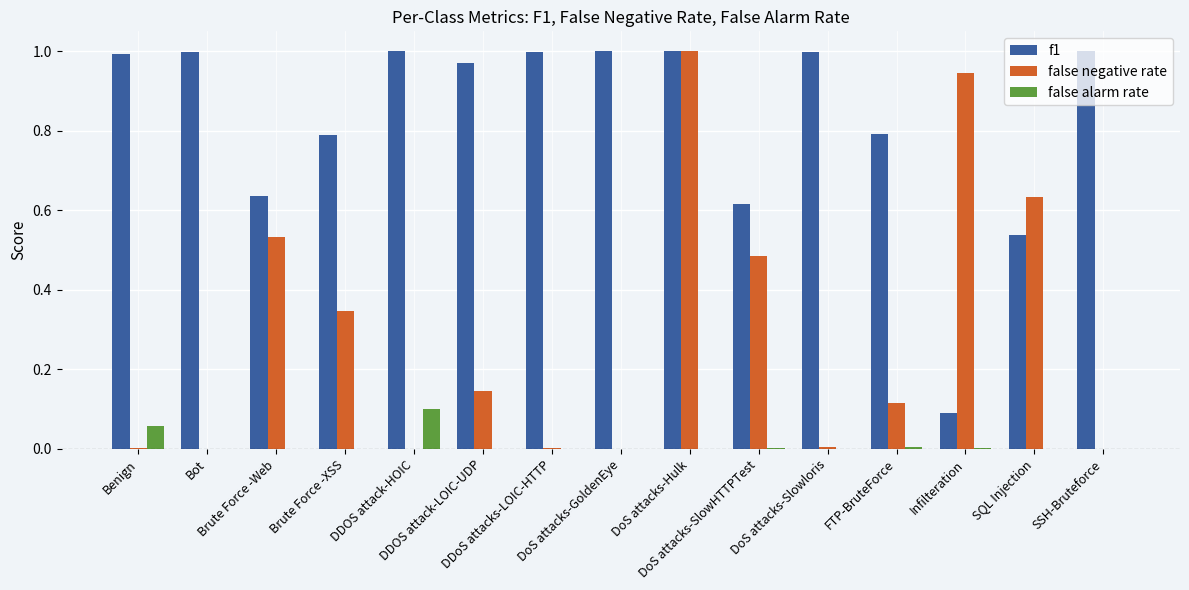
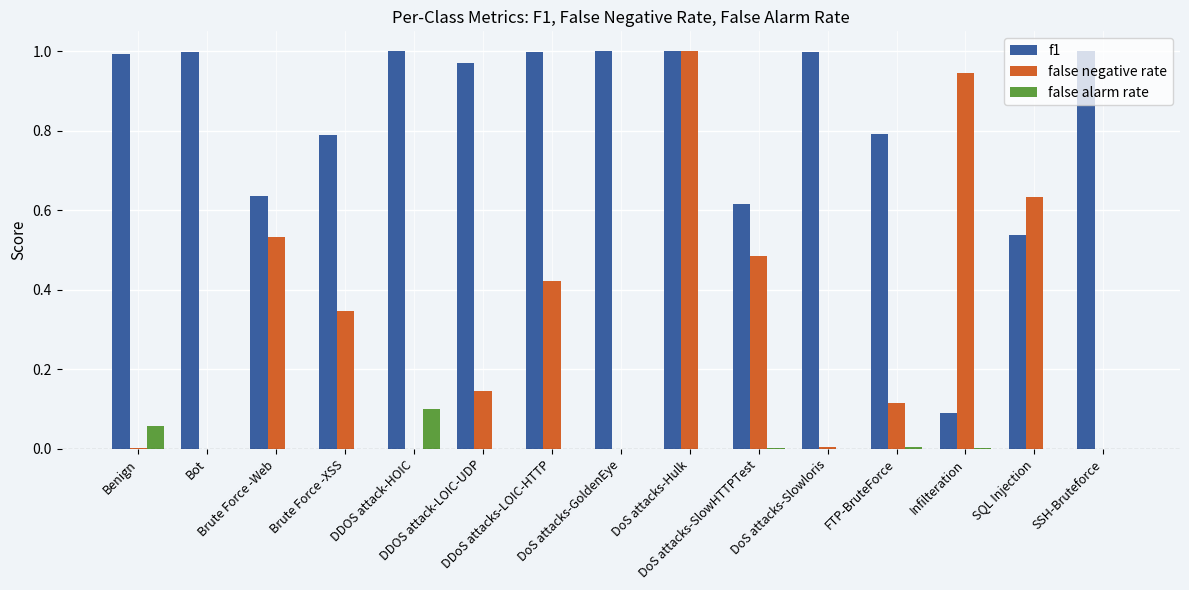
  {
    "f1": {
      "Benign": 0.99,
      "Bot": 1.00,
      "Brute Force -Web": 0.64,
      "Brute Force -XSS": 0.79,
      "DDOS attack-HOIC": 1.00,
      "DDOS attack-LOIC-UDP": 0.97,
      "DDoS attacks-LOIC-HTTP": 1.00,
      "DoS attacks-GoldenEye": 1.00,
      "DoS attacks-Hulk": 1.00,
      "DoS attacks-SlowHTTPTest": 0.62,
      "DoS attacks-Slowloris": 1.00,
      "FTP-BruteForce": 0.79,
      "Infilteration": 0.09,
      "SQL Injection": 0.54
    },
    "false negative rate": {
      "Brute Force -Web": 0.53,
      "Brute Force -XSS": 0.35,
      "DDOS attack-LOIC-UDP": 0.15,
-     "DDoS attacks-LOIC-HTTP": 0.00,
+     "DDoS attacks-LOIC-HTTP": 0.42,
      "DoS attacks-Hulk": 1.00,
      "DoS attacks-SlowHTTPTest": 0.49,
      "FTP-BruteForce": 0.12,
      "Infilteration": 0.95,
      "SQL Injection": 0.63
    },
    "false alarm rate": {
      "Benign": 0.06,
      "Brute Force -Web": 0.00,
      "Brute Force -XSS": 0.00,
      "DDOS attack-HOIC": 0.10,
      "DoS attacks-Slowloris": 0.00,
      "SSH-Bruteforce": 0.00
    }
  }
